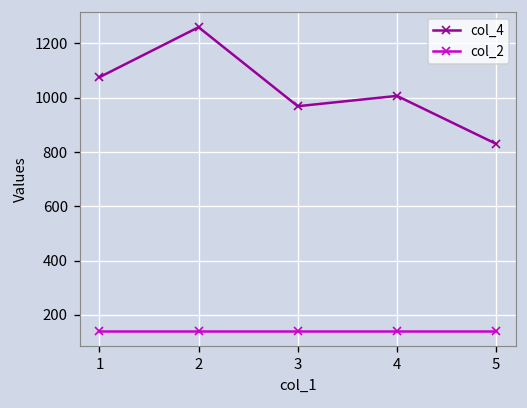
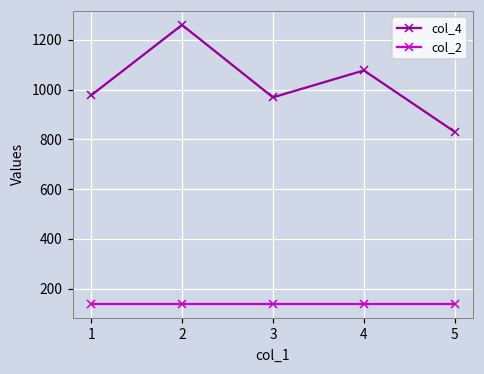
  {
    "col_4": {
-     "1": 1080,
+     "1": 980,
      "2": 1260,
      "3": 970,
-     "4": 1010,
+     "4": 1080,
      "5": 830
    },
    "col_2": {
      "1": 140,
      "2": 140,
      "3": 140,
      "4": 140,
      "5": 140
    }
  }
